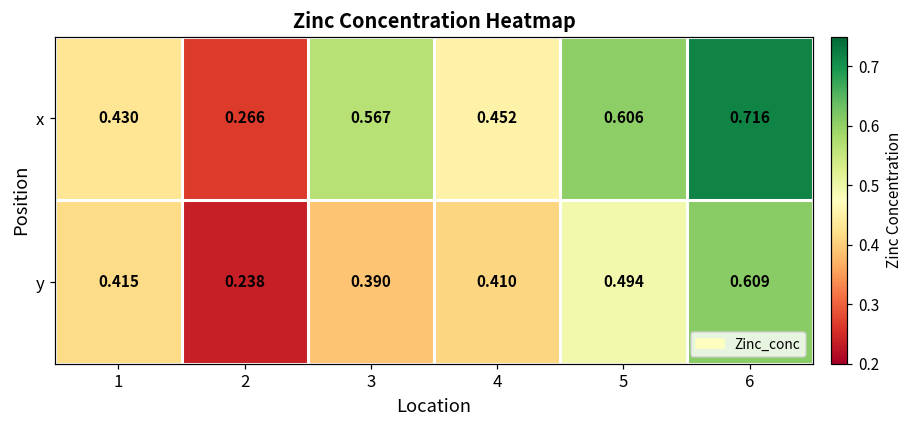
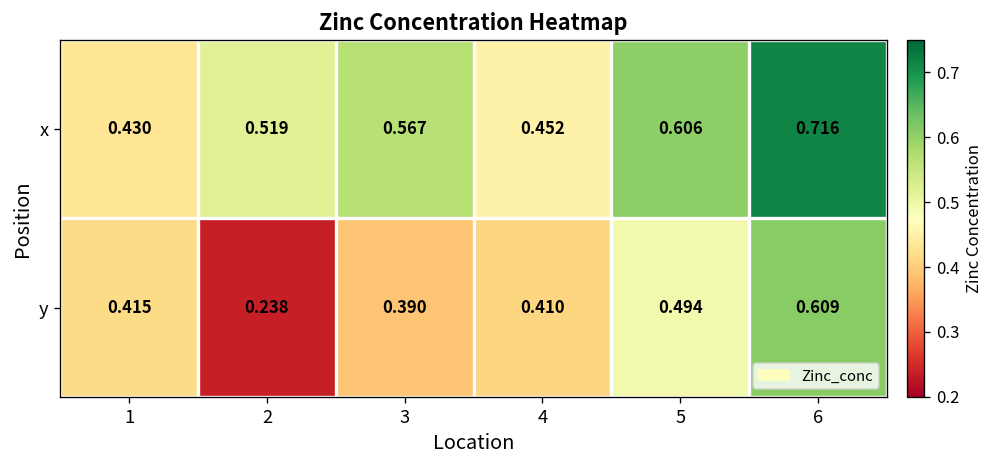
  {
    "x": {
      "1": 0.430,
-     "2": 0.266,
+     "2": 0.519,
      "3": 0.567,
      "4": 0.452,
      "5": 0.606,
      "6": 0.716
    },
    "y": {
      "1": 0.415,
      "2": 0.238,
      "3": 0.390,
      "4": 0.410,
      "5": 0.494,
      "6": 0.609
    }
  }
